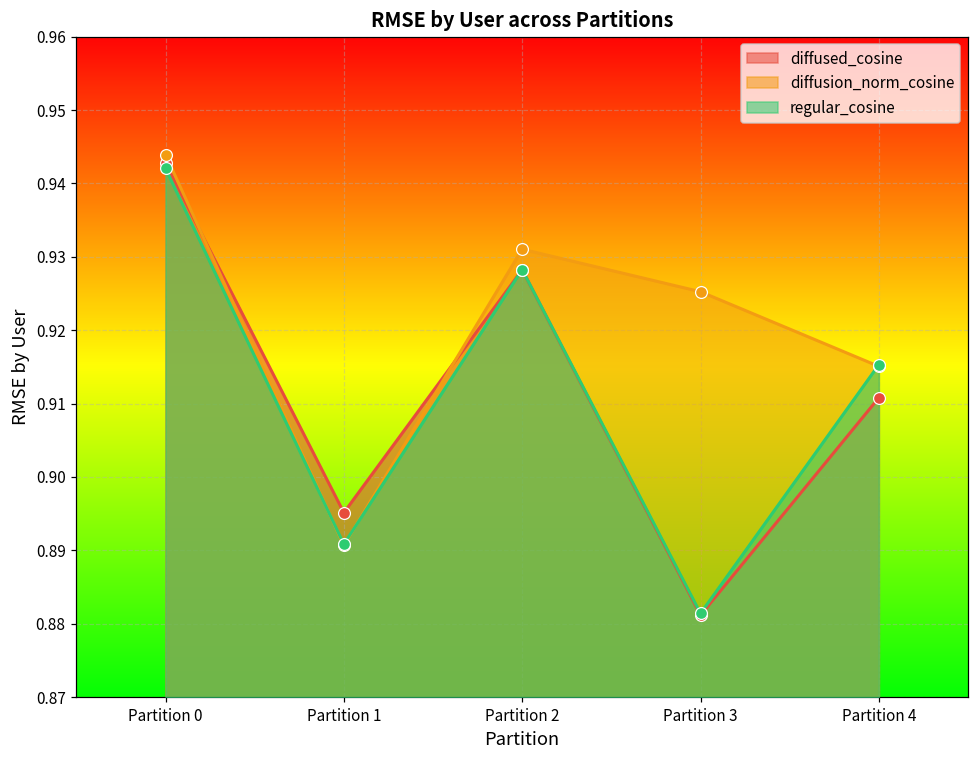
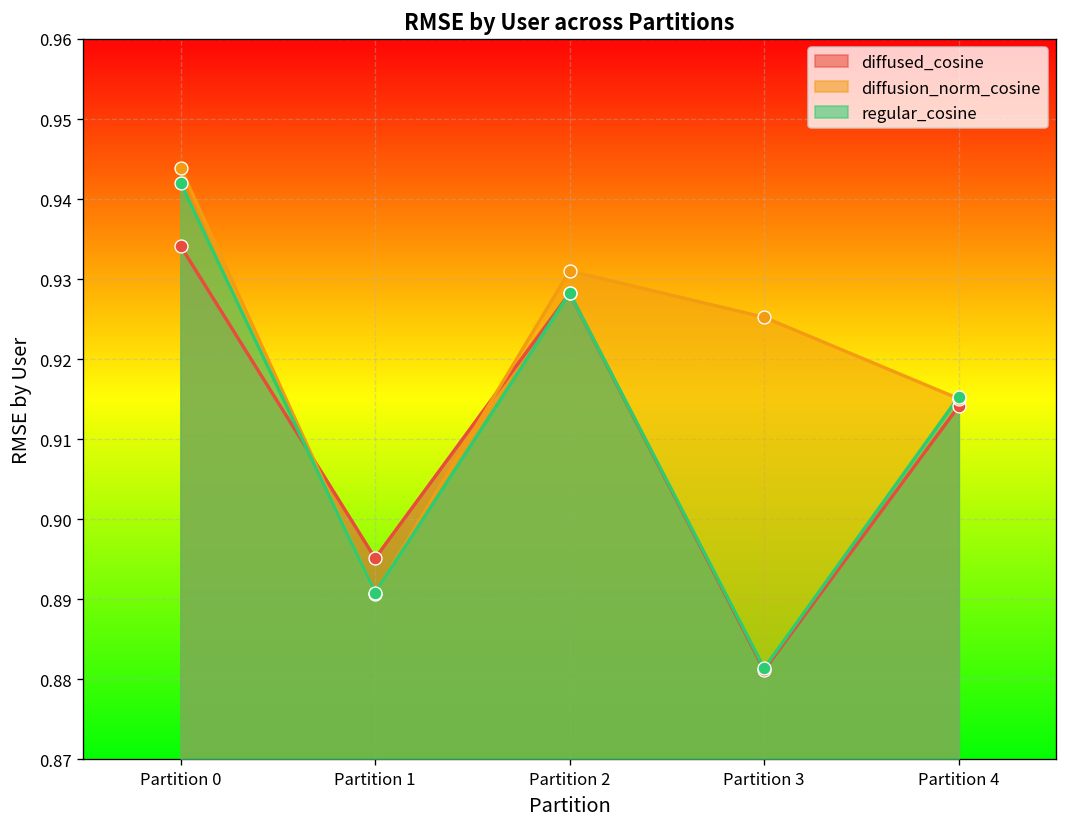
  {
    "diffused_cosine": {
-     "Partition 0": 0.943,
+     "Partition 0": 0.934,
      "Partition 1": 0.895,
-     "Partition 4": 0.911
+     "Partition 4": 0.914
    },
    "diffusion_norm_cosine": {
      "Partition 0": 0.944,
      "Partition 2": 0.931,
      "Partition 3": 0.925
    },
    "regular_cosine": {
      "Partition 0": 0.942
    }
  }
